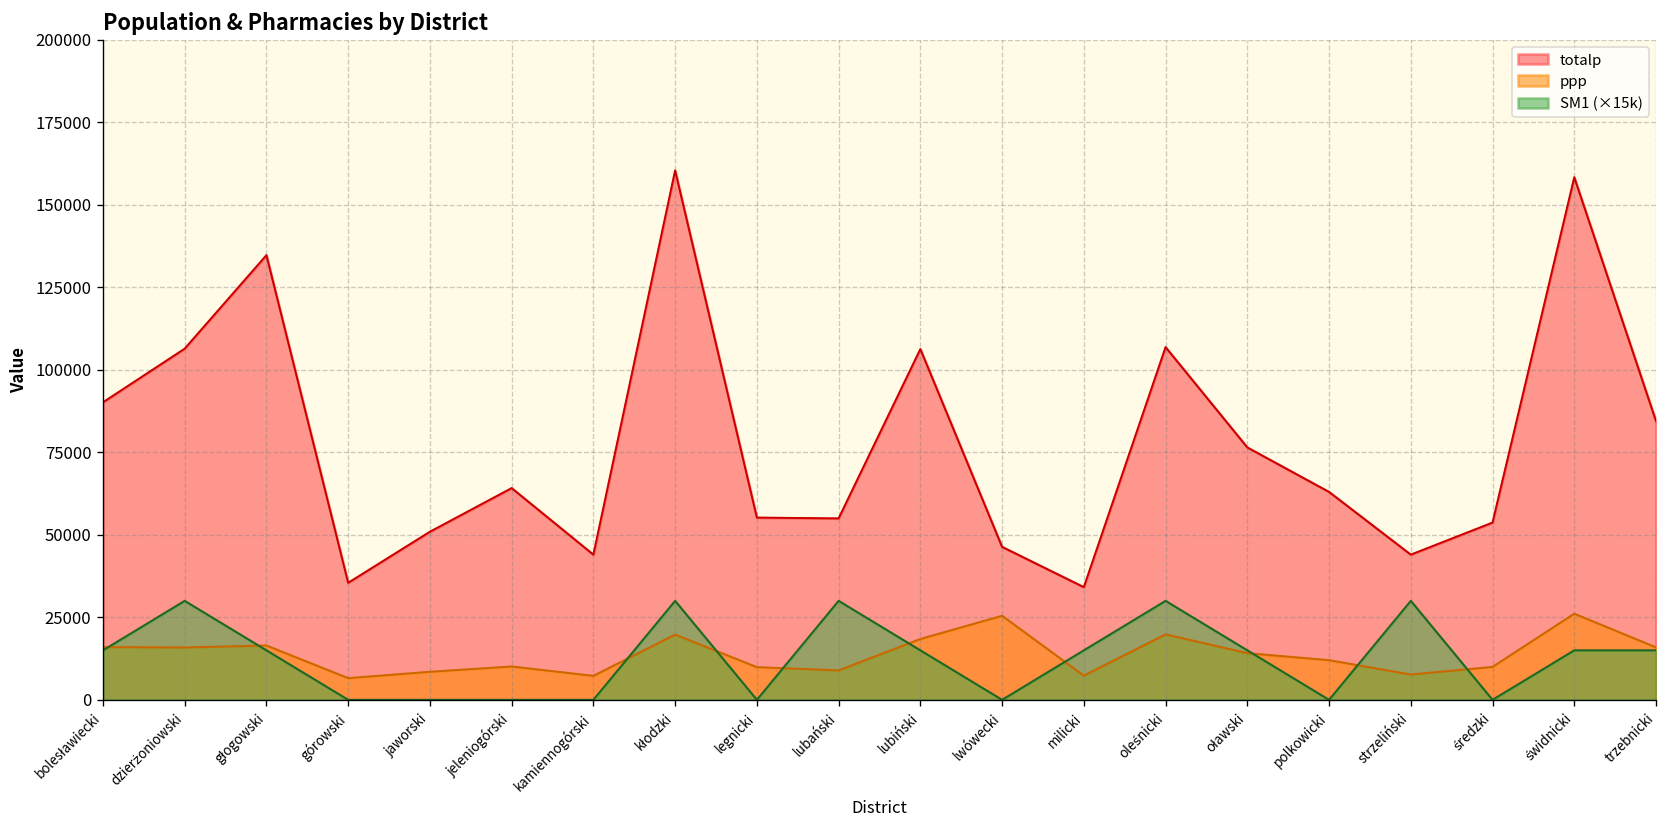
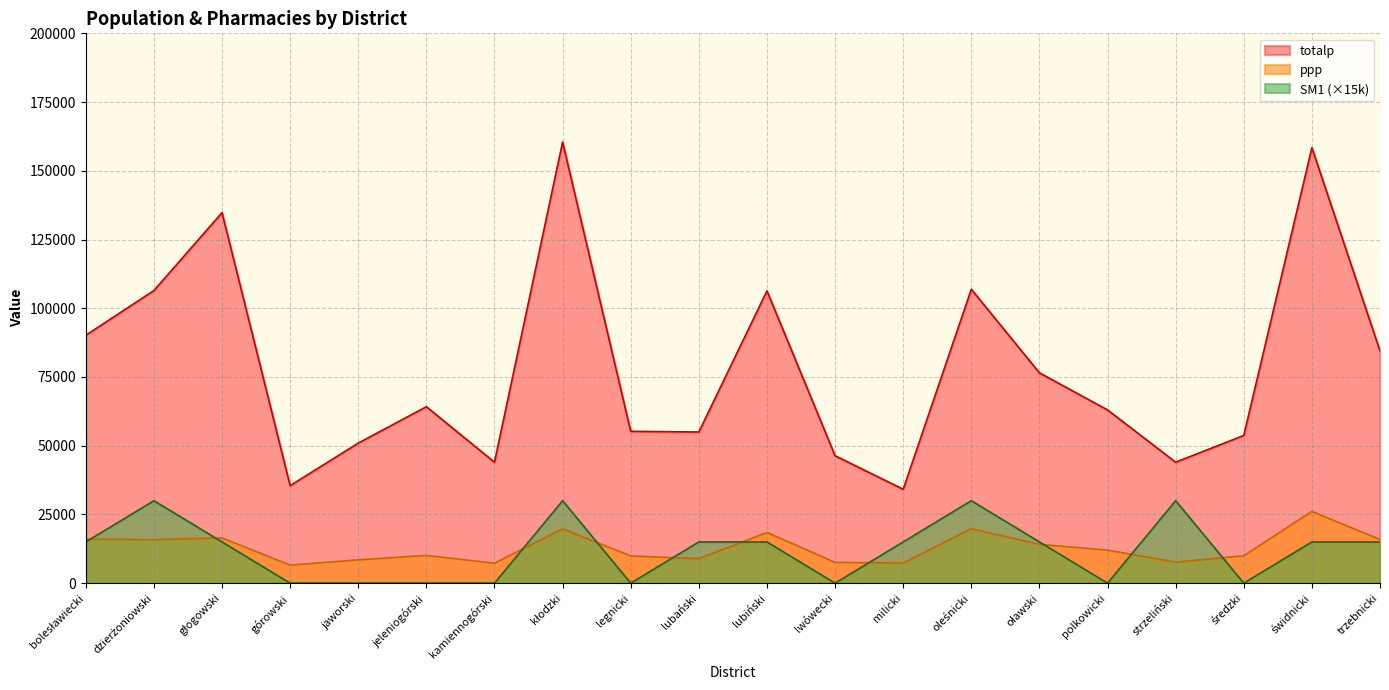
  {
    "totalp": {
      "bolesławiecki": 90000,
      "dzierżoniowski": 106000,
      "głogowski": 135000,
      "górowski": 35000,
      "jaworski": 51000,
      "jeleniogórski": 64000,
      "kamiennogórski": 44000,
      "kłodzki": 160000,
      "legnicki": 55000,
      "lubański": 55000,
      "lubiński": 106000,
      "lwówecki": 46000,
      "milicki": 34000,
      "oleśnicki": 107000,
      "oławski": 77000,
      "polkowicki": 63000,
      "strzeliński": 44000,
      "średzki": 54000,
      "świdnicki": 158000,
      "trzebnicki": 84000
    },
    "ppp": {
      "bolesławiecki": 16000,
      "dzierżoniowski": 16000,
      "głogowski": 16000,
      "górowski": 7000,
      "jaworski": 9000,
      "jeleniogórski": 10000,
      "kamiennogórski": 7000,
      "kłodzki": 20000,
      "legnicki": 10000,
      "lubański": 9000,
      "lubiński": 18000,
-     "lwówecki": 25000,
+     "lwówecki": 8000,
      "milicki": 7000,
      "oleśnicki": 20000,
      "polkowicki": 12000,
      "strzeliński": 8000,
      "średzki": 10000,
      "świdnicki": 26000
    },
    "SM1 (×15k)": {
      "bolesławiecki": 15000,
      "dzierżoniowski": 30000,
      "głogowski": 15000,
      "górowski": 0,
      "jaworski": 0,
      "jeleniogórski": 0,
      "kamiennogórski": 0,
      "kłodzki": 30000,
      "legnicki": 0,
-     "lubański": 30000,
+     "lubański": 15000,
      "lubiński": 15000,
      "lwówecki": 0,
      "milicki": 15000,
      "oleśnicki": 30000,
      "polkowicki": 0,
      "strzeliński": 30000,
      "średzki": 0,
      "świdnicki": 15000
    }
  }
